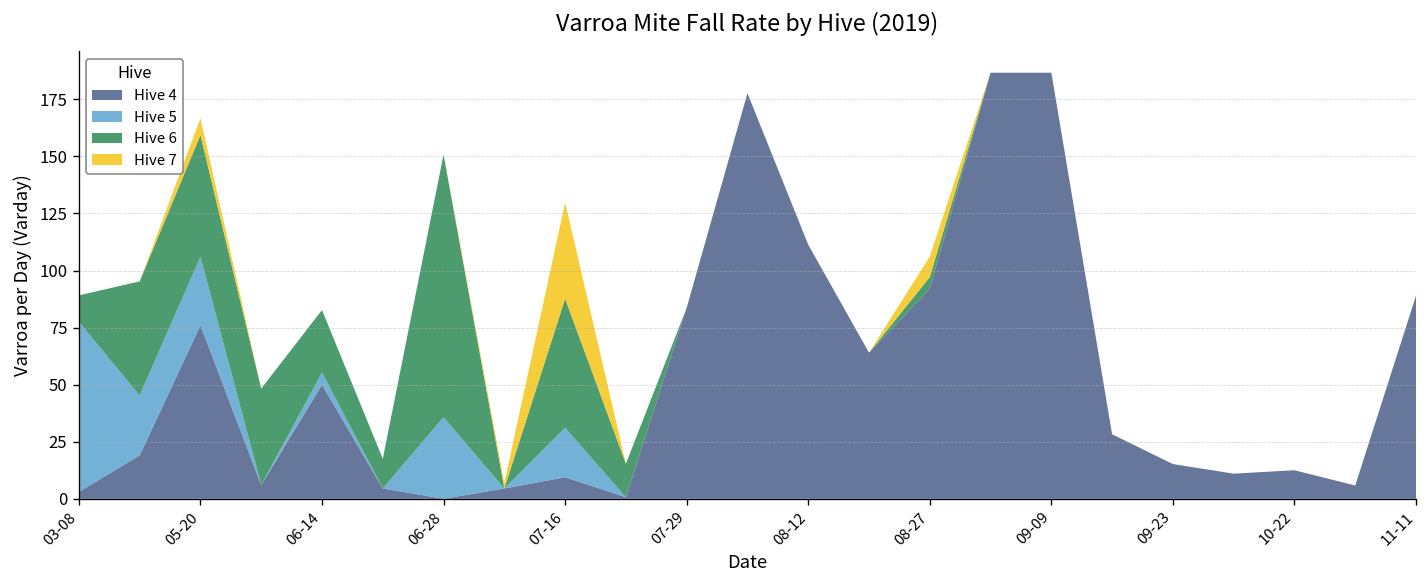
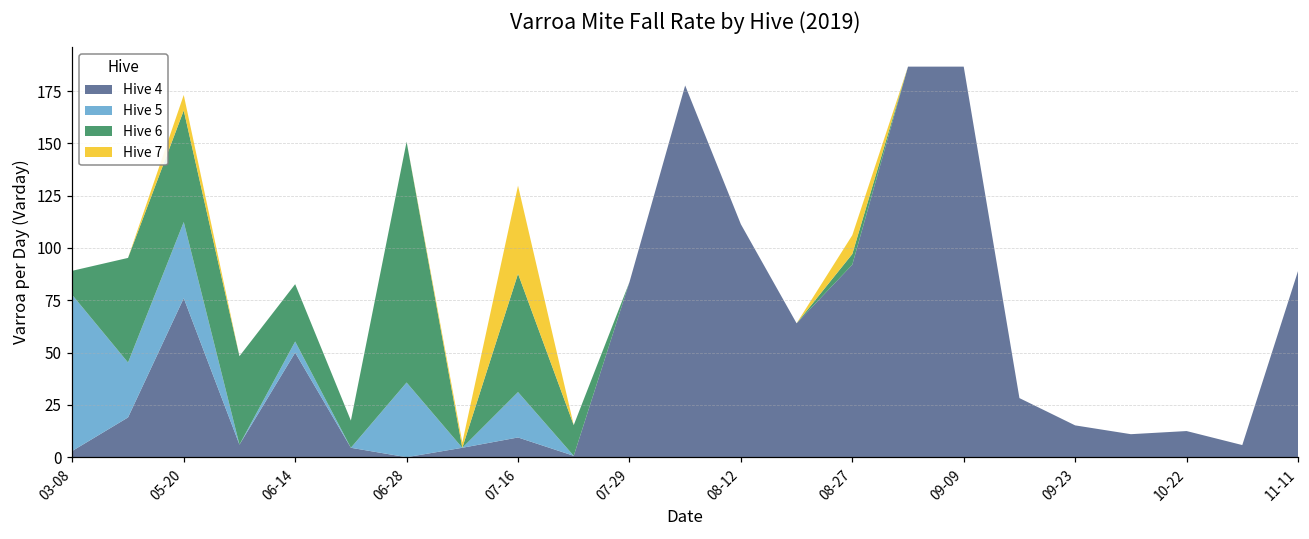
  {
    "Hive 4": {
      "03-08": 3,
      "05-20": 76,
      "06-14": 50,
      "06-28": 0,
      "07-16": 9
    },
    "Hive 5": {
      "03-08": 75,
-     "05-20": 30,
+     "05-20": 36,
      "06-14": 5,
      "06-28": 36,
      "07-16": 22
    },
    "Hive 6": {
      "05-20": 53,
      "07-16": 57,
      "08-27": 5
    },
    "Hive 7": {
      "05-20": 7,
      "07-16": 42,
      "08-27": 9
    }
  }
